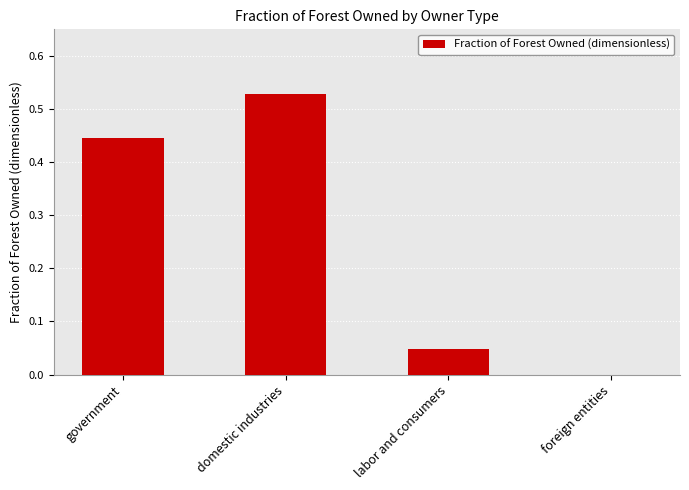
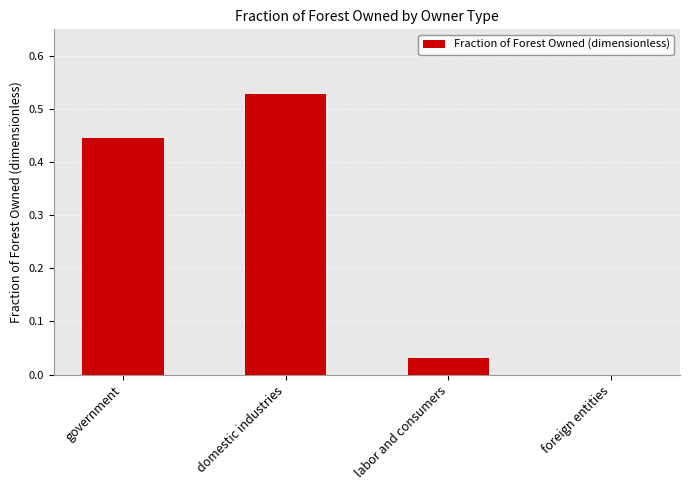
  {
    "government": 0.45,
    "domestic industries": 0.53,
-   "labor and consumers": 0.05,
+   "labor and consumers": 0.03,
    "foreign entities": 0.00
  }
